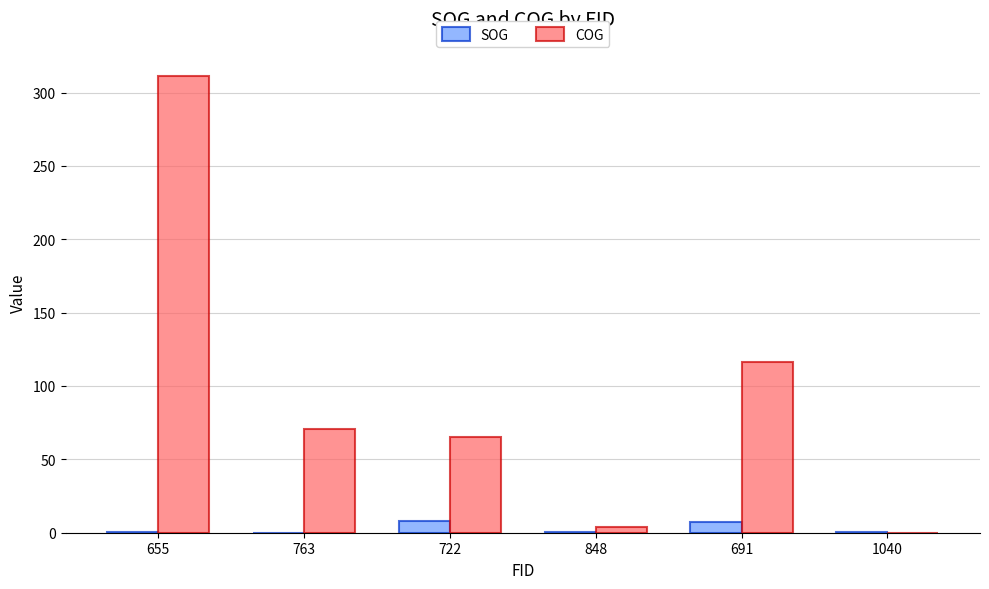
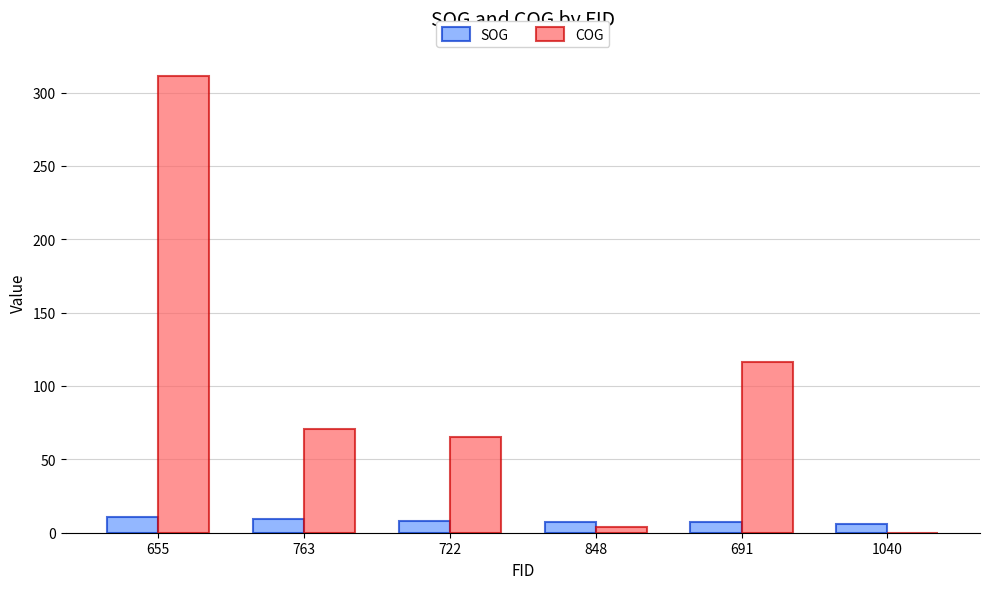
  {
    "SOG": {
-     "655": 0,
-     "763": 0,
+     "655": 10,
+     "763": 10,
      "722": 8,
-     "848": 0,
+     "848": 7,
      "691": 7,
-     "1040": 0
+     "1040": 6
    },
    "COG": {
      "655": 312,
      "763": 71,
      "722": 65,
      "848": 4,
      "691": 116,
      "1040": 0
    }
  }
